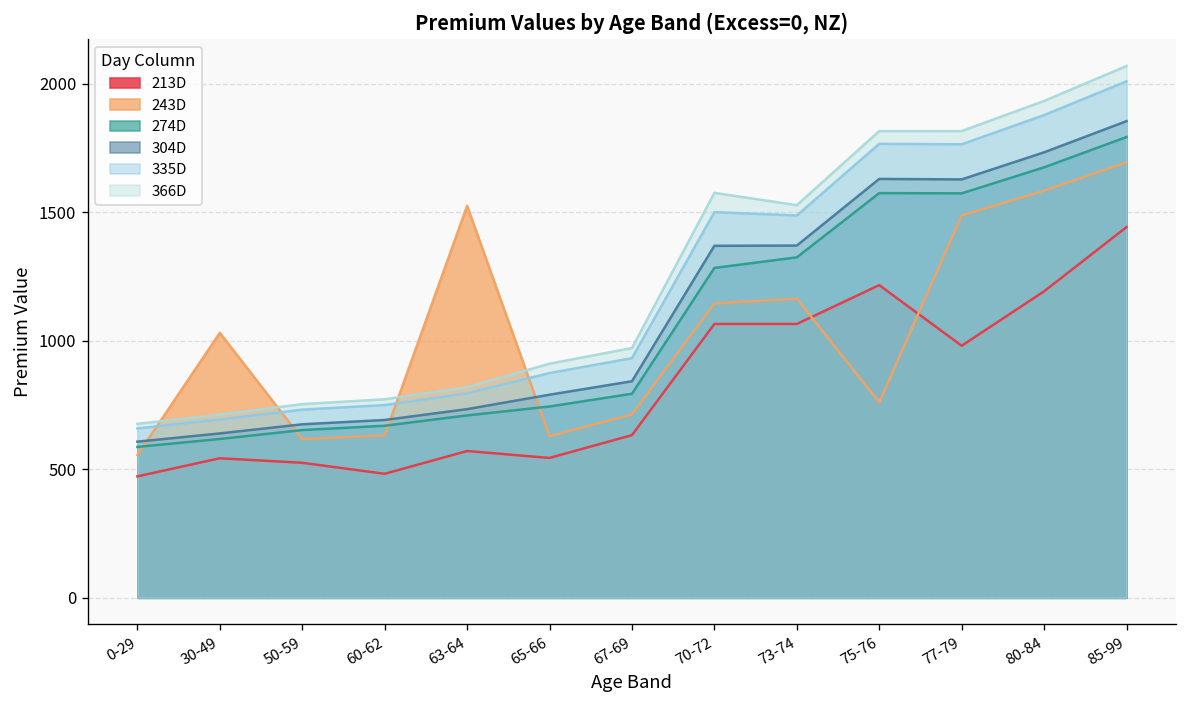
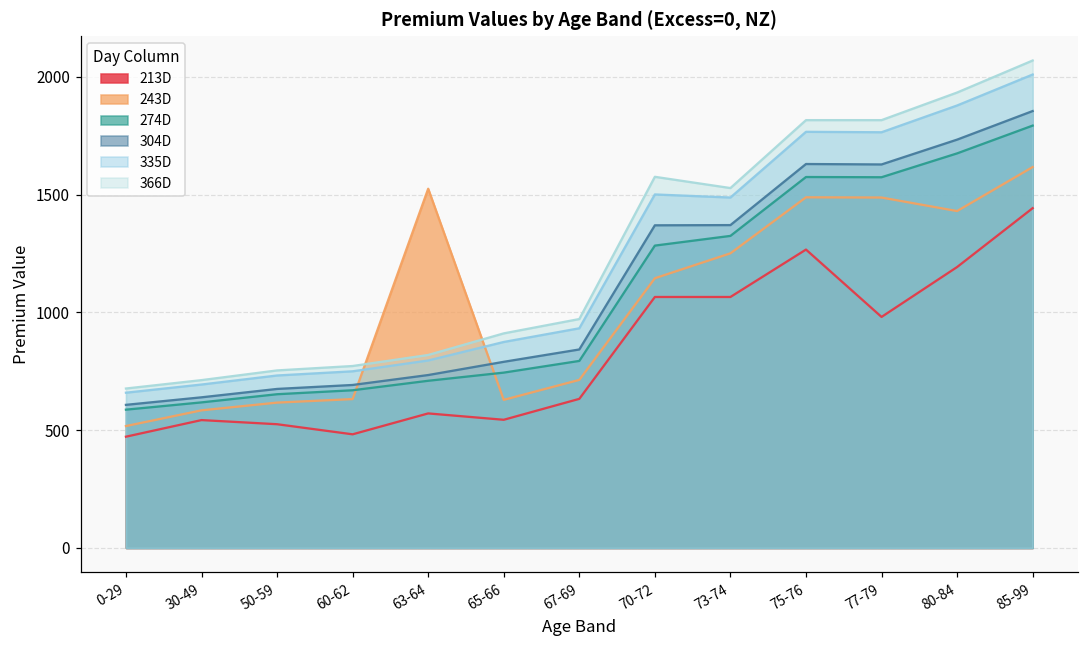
  {
    "213D": {
      "0-29": 470,
      "30-49": 540,
      "50-59": 530,
      "60-62": 480,
      "63-64": 570,
      "65-66": 540,
      "67-69": 630,
      "70-72": 1070,
      "73-74": 1070,
-     "75-76": 1220,
+     "75-76": 1270,
      "77-79": 980,
      "80-84": 1190,
      "85-99": 1440
    },
    "243D": {
-     "0-29": 560,
-     "30-49": 1030,
+     "0-29": 520,
+     "30-49": 580,
      "50-59": 620,
      "60-62": 630,
      "63-64": 1530,
      "65-66": 630,
      "67-69": 710,
      "70-72": 1150,
-     "73-74": 1160,
-     "75-76": 760,
+     "73-74": 1250,
+     "75-76": 1490,
      "77-79": 1490,
-     "80-84": 1580,
-     "85-99": 1690
+     "80-84": 1430,
+     "85-99": 1620
    }
  }
